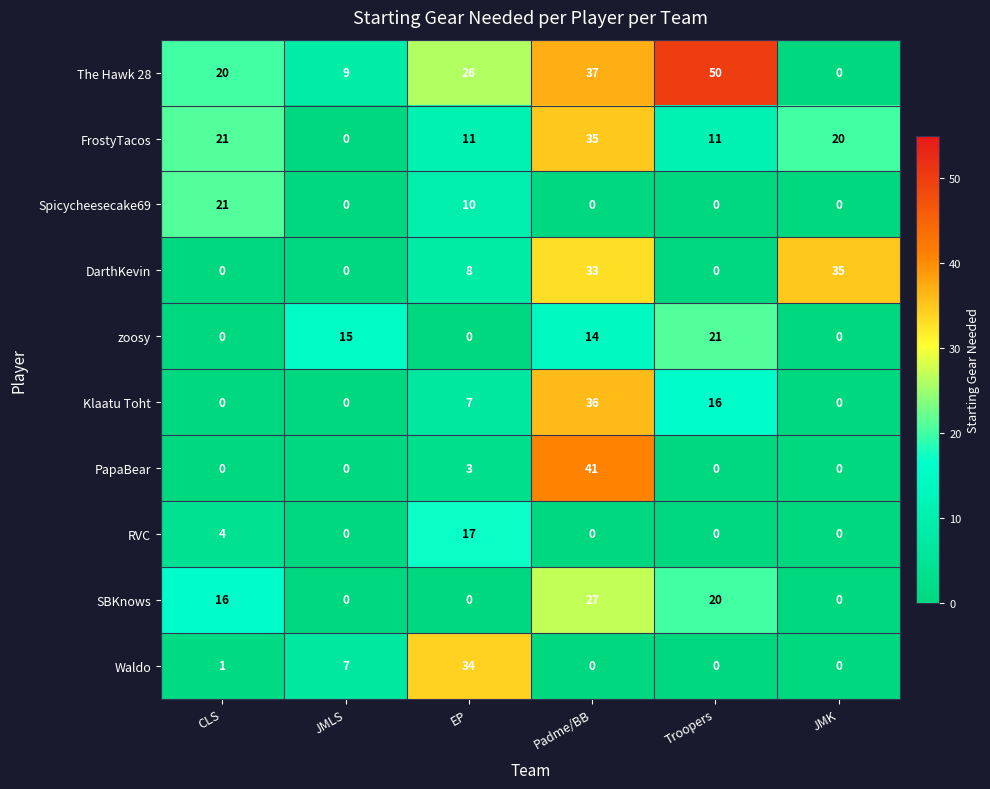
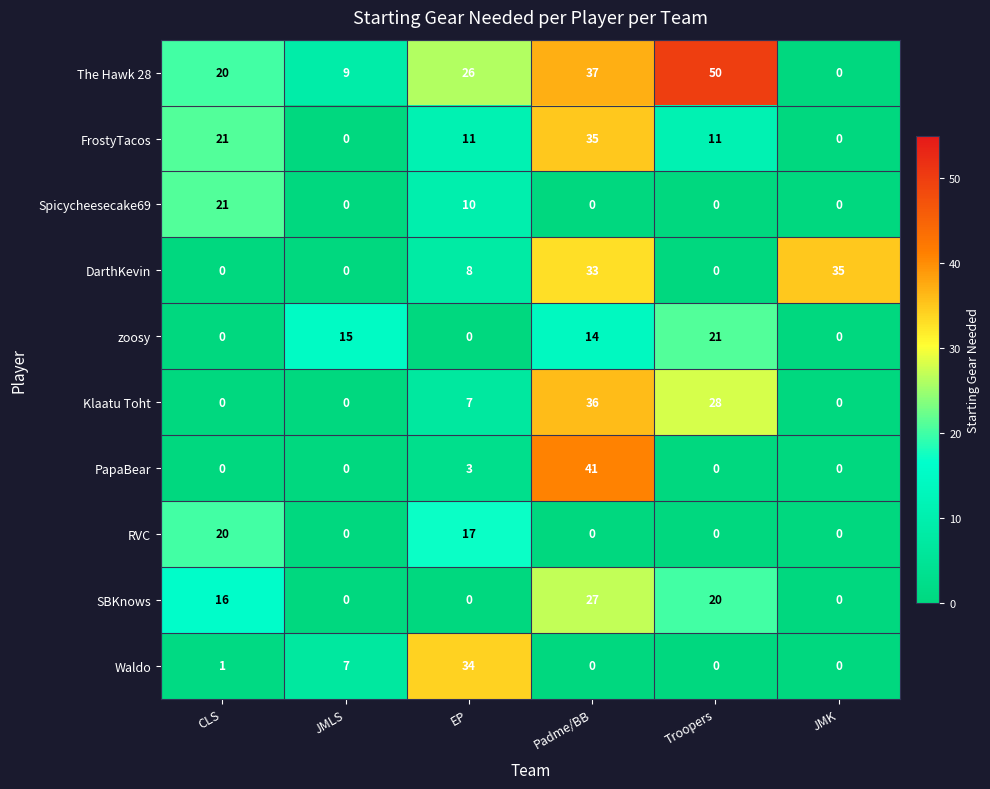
  {
    "The Hawk 28": {
      "CLS": 20,
      "JMLS": 9,
      "EP": 26,
      "Padme/BB": 37,
      "Troopers": 50,
      "JMK": 0
    },
    "FrostyTacos": {
      "CLS": 21,
      "JMLS": 0,
      "EP": 11,
      "Padme/BB": 35,
      "Troopers": 11,
-     "JMK": 20
+     "JMK": 0
    },
    "Spicycheesecake69": {
      "CLS": 21,
      "JMLS": 0,
      "EP": 10,
      "Padme/BB": 0,
      "Troopers": 0,
      "JMK": 0
    },
    "DarthKevin": {
      "CLS": 0,
      "JMLS": 0,
      "EP": 8,
      "Padme/BB": 33,
      "Troopers": 0,
      "JMK": 35
    },
    "zoosy": {
      "CLS": 0,
      "JMLS": 15,
      "EP": 0,
      "Padme/BB": 14,
      "Troopers": 21,
      "JMK": 0
    },
    "Klaatu Toht": {
      "CLS": 0,
      "JMLS": 0,
      "EP": 7,
      "Padme/BB": 36,
-     "Troopers": 16,
+     "Troopers": 28,
      "JMK": 0
    },
    "PapaBear": {
      "CLS": 0,
      "JMLS": 0,
      "EP": 3,
      "Padme/BB": 41,
      "Troopers": 0,
      "JMK": 0
    },
    "RVC": {
-     "CLS": 4,
+     "CLS": 20,
      "JMLS": 0,
      "EP": 17,
      "Padme/BB": 0,
      "Troopers": 0,
      "JMK": 0
    },
    "SBKnows": {
      "CLS": 16,
      "JMLS": 0,
      "EP": 0,
      "Padme/BB": 27,
      "Troopers": 20,
      "JMK": 0
    },
    "Waldo": {
      "CLS": 1,
      "JMLS": 7,
      "EP": 34,
      "Padme/BB": 0,
      "Troopers": 0,
      "JMK": 0
    }
  }
